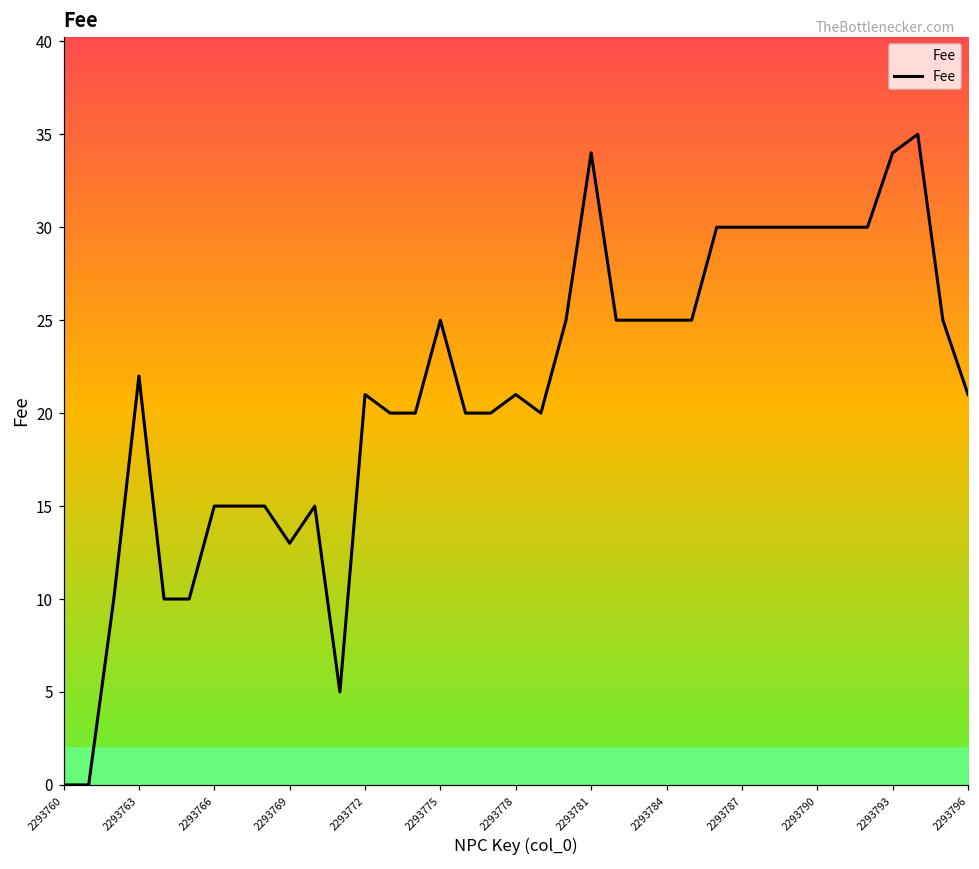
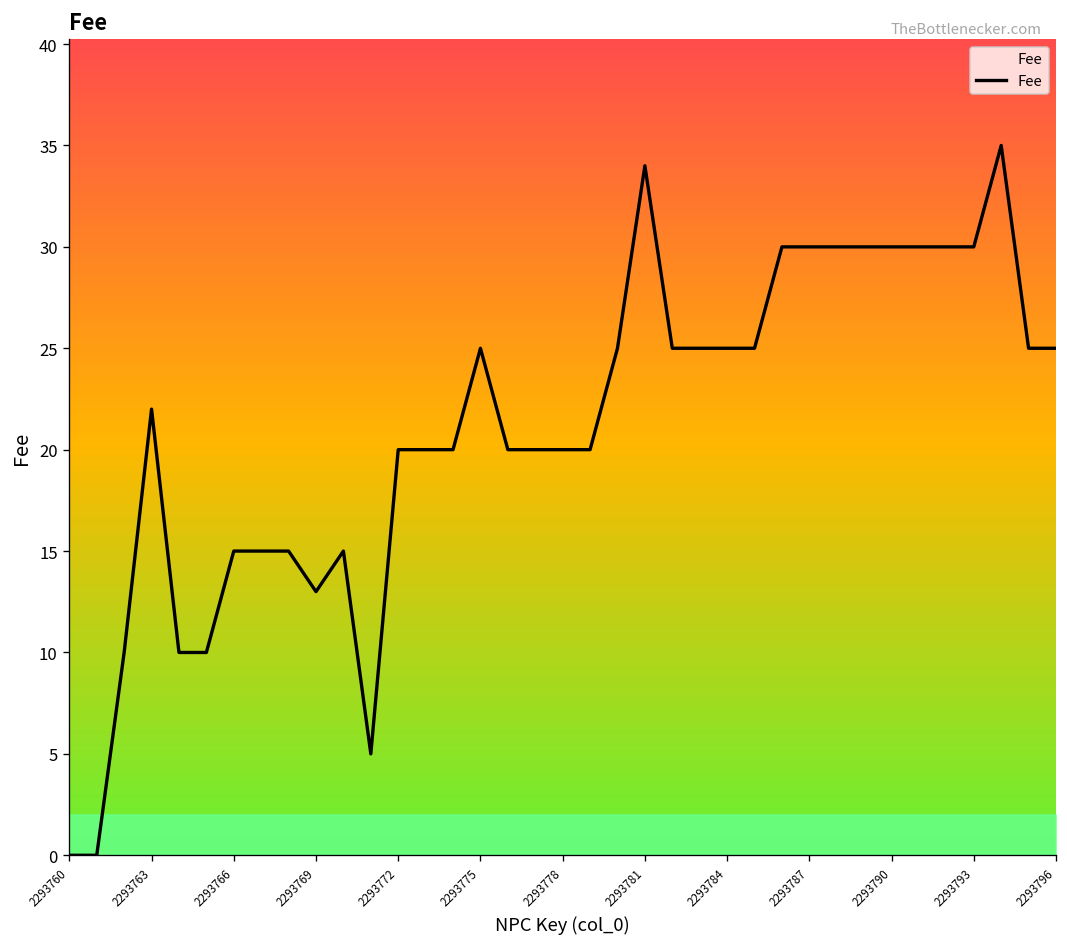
  {
    "Fee": {
      "2293760": 0,
      "2293763": 22,
      "2293766": 15,
      "2293769": 13,
-     "2293772": 21,
+     "2293772": 20,
      "2293775": 25,
-     "2293778": 21,
+     "2293778": 20,
      "2293781": 34,
      "2293784": 25,
      "2293787": 30,
      "2293790": 30,
-     "2293793": 34,
-     "2293796": 21
+     "2293793": 30,
+     "2293796": 25
    }
  }
